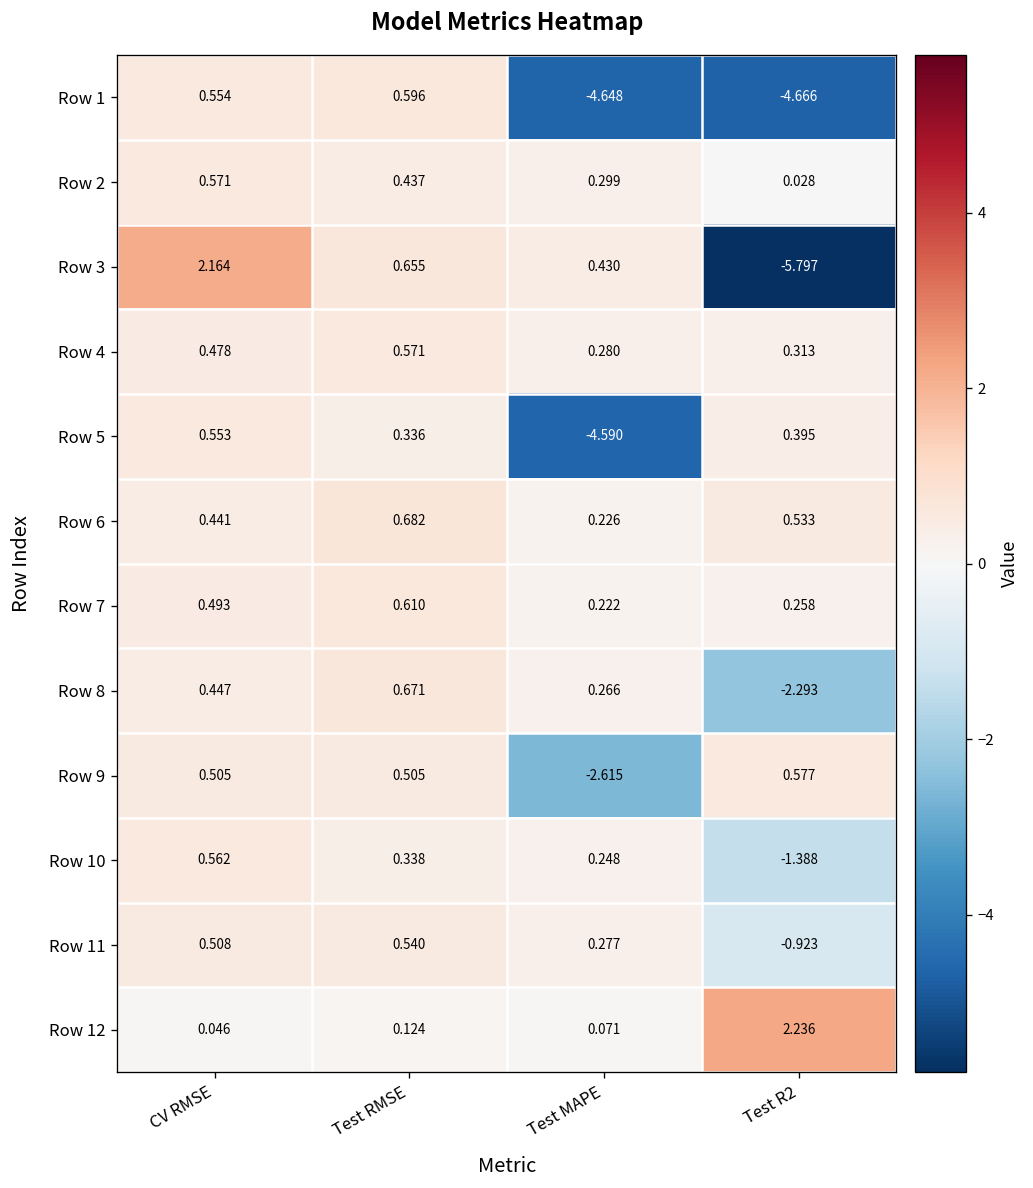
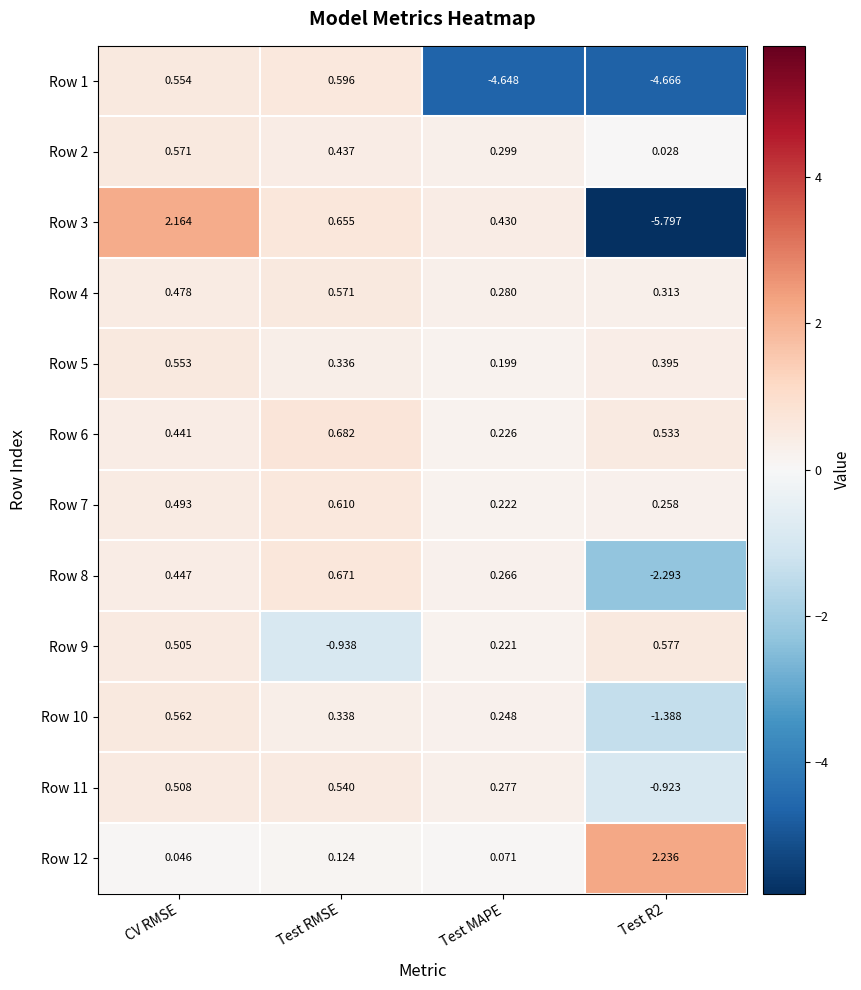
  {
    "Row 1": {
      "CV RMSE": 0.554,
      "Test RMSE": 0.596,
      "Test MAPE": -4.648,
      "Test R2": -4.666
    },
    "Row 2": {
      "CV RMSE": 0.571,
      "Test RMSE": 0.437,
      "Test MAPE": 0.299,
      "Test R2": 0.028
    },
    "Row 3": {
      "CV RMSE": 2.164,
      "Test RMSE": 0.655,
      "Test MAPE": 0.430,
      "Test R2": -5.797
    },
    "Row 4": {
      "CV RMSE": 0.478,
      "Test RMSE": 0.571,
      "Test MAPE": 0.280,
      "Test R2": 0.313
    },
    "Row 5": {
      "CV RMSE": 0.553,
      "Test RMSE": 0.336,
-     "Test MAPE": -4.590,
+     "Test MAPE": 0.199,
      "Test R2": 0.395
    },
    "Row 6": {
      "CV RMSE": 0.441,
      "Test RMSE": 0.682,
      "Test MAPE": 0.226,
      "Test R2": 0.533
    },
    "Row 7": {
      "CV RMSE": 0.493,
      "Test RMSE": 0.610,
      "Test MAPE": 0.222,
      "Test R2": 0.258
    },
    "Row 8": {
      "CV RMSE": 0.447,
      "Test RMSE": 0.671,
      "Test MAPE": 0.266,
      "Test R2": -2.293
    },
    "Row 9": {
      "CV RMSE": 0.505,
-     "Test RMSE": 0.505,
-     "Test MAPE": -2.615,
+     "Test RMSE": -0.938,
+     "Test MAPE": 0.221,
      "Test R2": 0.577
    },
    "Row 10": {
      "CV RMSE": 0.562,
      "Test RMSE": 0.338,
      "Test MAPE": 0.248,
      "Test R2": -1.388
    },
    "Row 11": {
      "CV RMSE": 0.508,
      "Test RMSE": 0.540,
      "Test MAPE": 0.277,
      "Test R2": -0.923
    },
    "Row 12": {
      "CV RMSE": 0.046,
      "Test RMSE": 0.124,
      "Test MAPE": 0.071,
      "Test R2": 2.236
    }
  }
